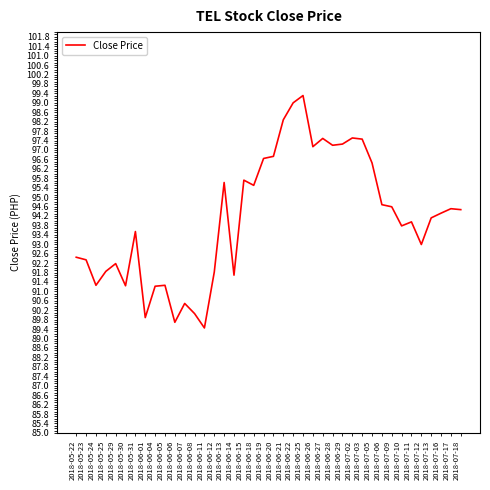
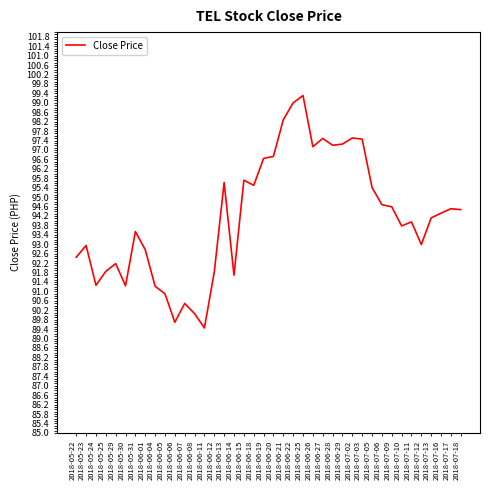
  {
    "2018-05-22": 92.5,
-   "2018-05-23": 92.3,
+   "2018-05-23": 93.0,
    "2018-05-24": 91.3,
    "2018-05-25": 91.9,
    "2018-05-29": 92.2,
    "2018-05-30": 91.2,
    "2018-05-31": 93.5,
-   "2018-06-01": 89.9,
+   "2018-06-01": 92.8,
    "2018-06-04": 91.2,
-   "2018-06-05": 91.3,
+   "2018-06-05": 90.9,
    "2018-06-06": 89.7,
    "2018-06-07": 90.5,
    "2018-06-08": 90.1,
    "2018-06-11": 89.5,
    "2018-06-12": 91.8,
    "2018-06-13": 95.6,
    "2018-06-14": 91.7,
    "2018-06-15": 95.7,
    "2018-06-18": 95.5,
    "2018-06-19": 96.6,
    "2018-06-20": 96.7,
    "2018-06-21": 98.3,
    "2018-06-22": 99.0,
    "2018-06-25": 99.3,
    "2018-06-26": 97.1,
    "2018-06-27": 97.5,
    "2018-06-28": 97.2,
    "2018-06-29": 97.3,
    "2018-07-02": 97.5,
    "2018-07-03": 97.5,
-   "2018-07-05": 96.5,
+   "2018-07-05": 95.4,
    "2018-07-06": 94.7,
    "2018-07-09": 94.6,
    "2018-07-10": 93.8,
    "2018-07-11": 94.0,
    "2018-07-12": 93.0,
    "2018-07-13": 94.1,
    "2018-07-16": 94.3,
    "2018-07-17": 94.5,
    "2018-07-18": 94.5
  }
